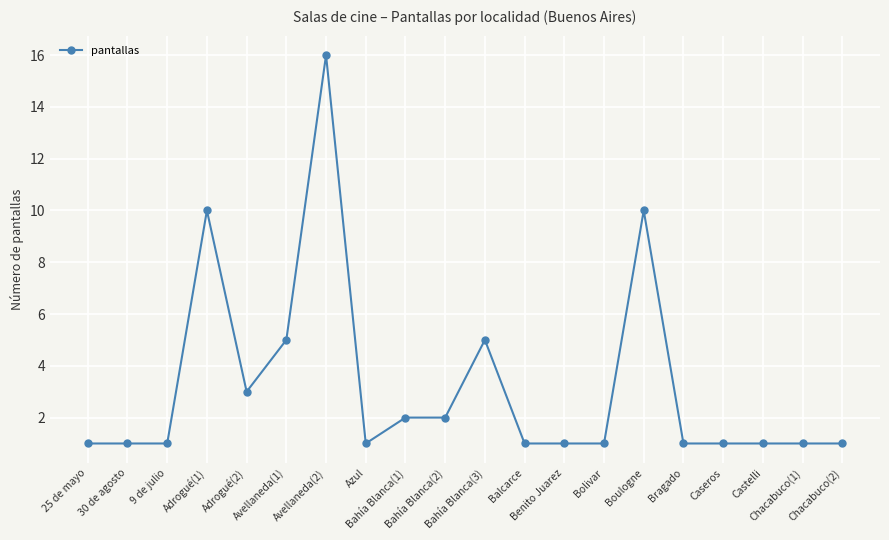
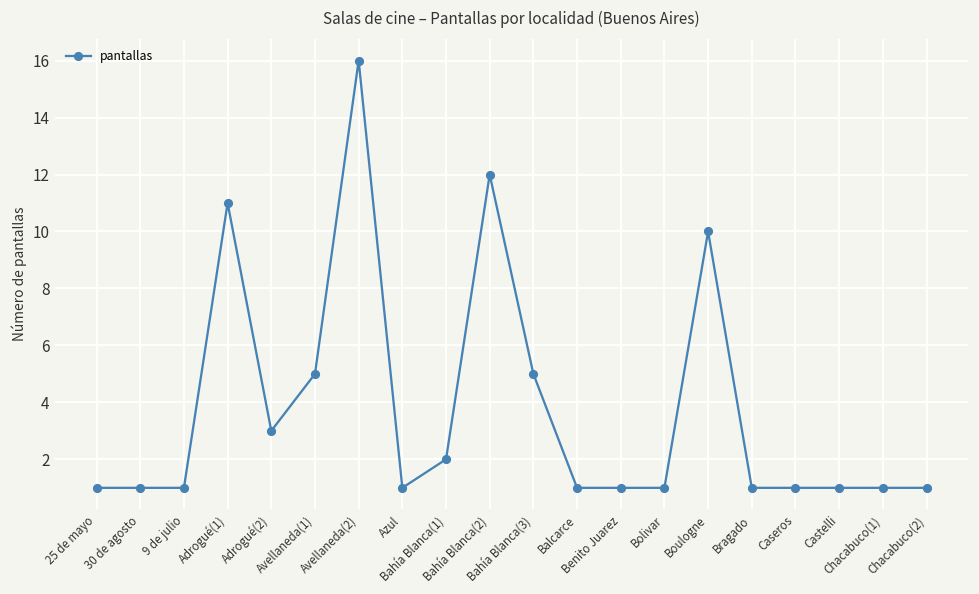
  {
    "25 de mayo": 1,
    "30 de agosto": 1,
    "9 de julio": 1,
-   "Adrogué(1)": 10,
+   "Adrogué(1)": 11,
    "Adrogué(2)": 3,
    "Avellaneda(1)": 5,
    "Avellaneda(2)": 16,
    "Azul": 1,
    "Bahía Blanca(1)": 2,
-   "Bahía Blanca(2)": 2,
+   "Bahía Blanca(2)": 12,
    "Bahía Blanca(3)": 5,
    "Balcarce": 1,
    "Benito Juarez": 1,
    "Bolivar": 1,
    "Boulogne": 10,
    "Bragado": 1,
    "Caseros": 1,
    "Castelli": 1,
    "Chacabuco(1)": 1,
    "Chacabuco(2)": 1
  }
